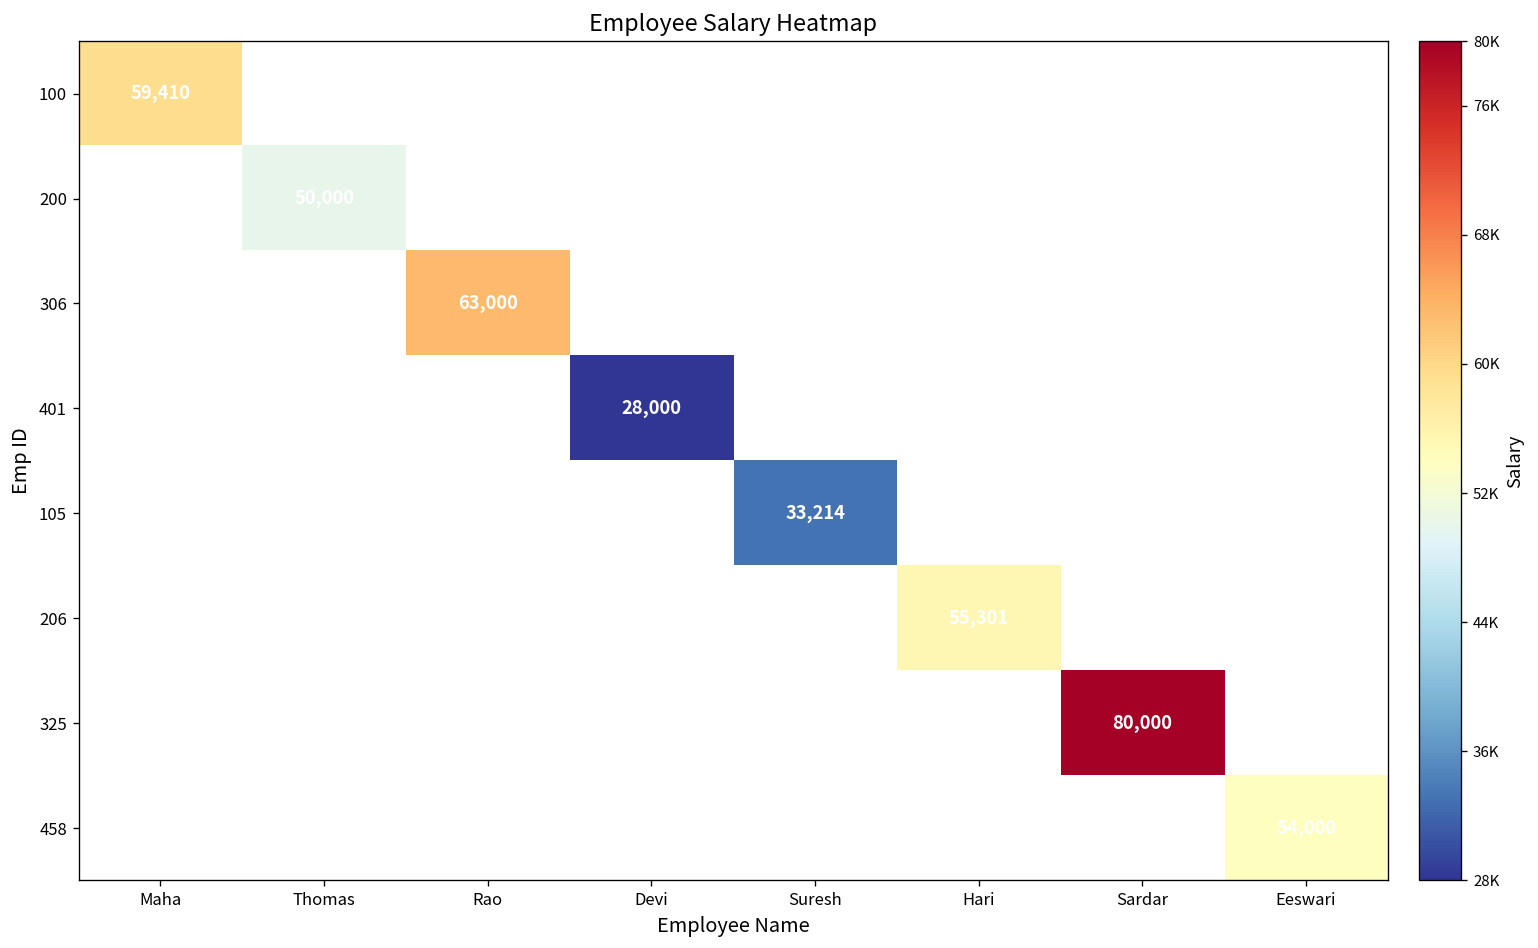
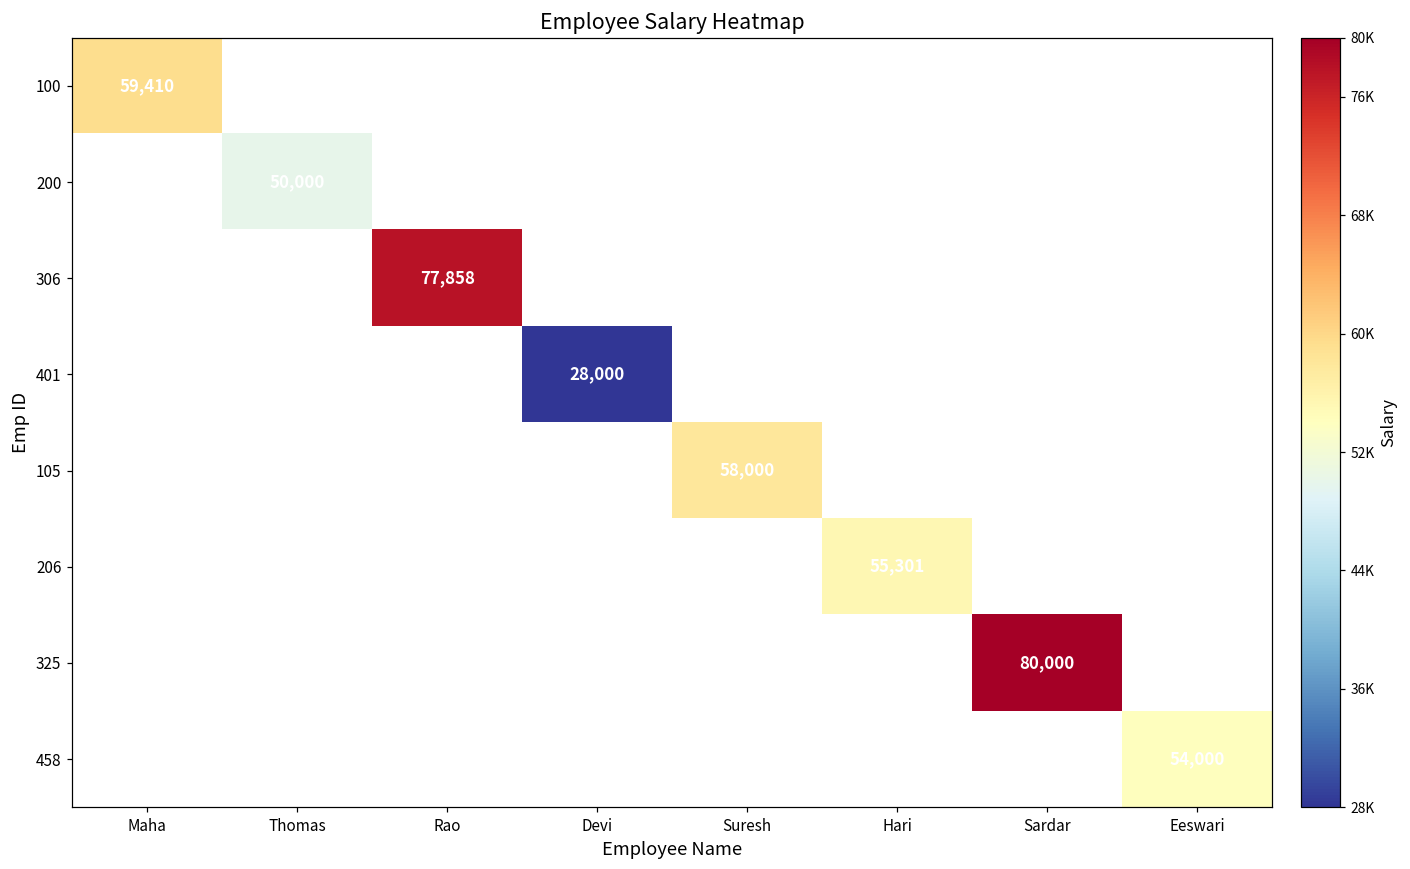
  {
    "100": {
      "Maha": "59,410"
    },
    "306": {
-     "Rao": "63,000"
+     "Rao": "77,858"
    },
    "401": {
      "Devi": "28,000"
    },
    "105": {
-     "Suresh": "33,214"
+     "Suresh": "58,000"
    },
    "206": {
      "Hari": "55,301"
    },
    "325": {
      "Sardar": "80,000"
    },
    "458": {
      "Eeswari": "54,000"
    }
  }
